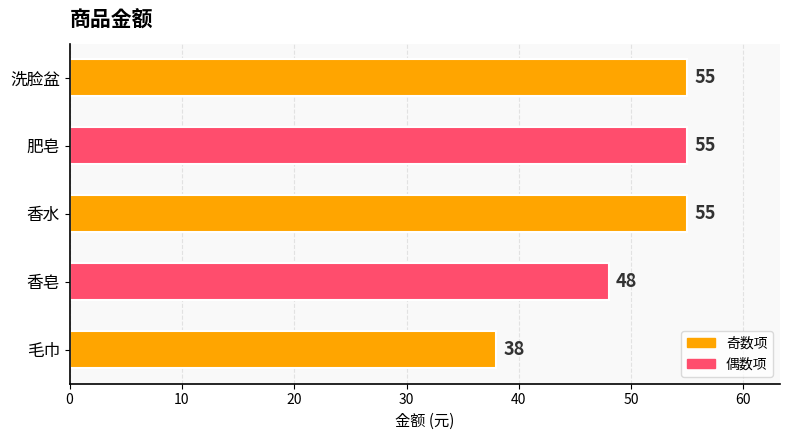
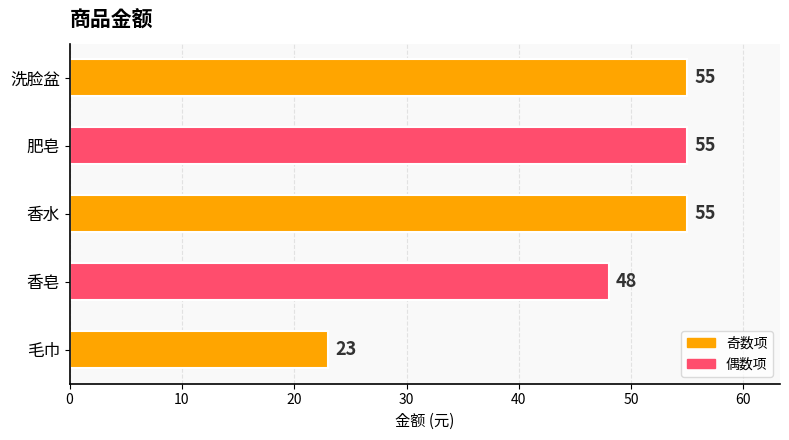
  {
    "洗脸盆": 55,
    "肥皂": 55,
    "香水": 55,
    "香皂": 48,
-   "毛巾": 38
+   "毛巾": 23
  }
